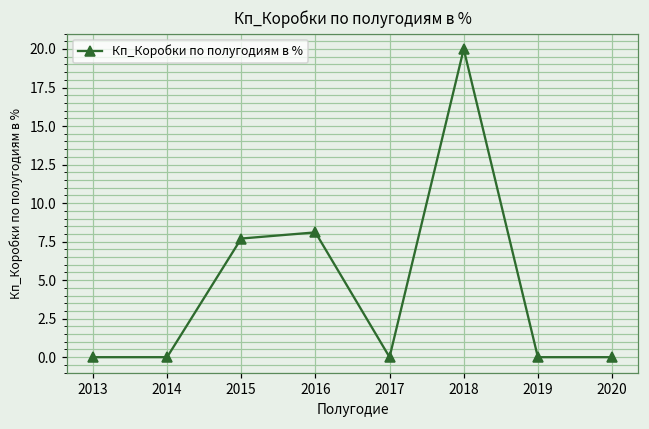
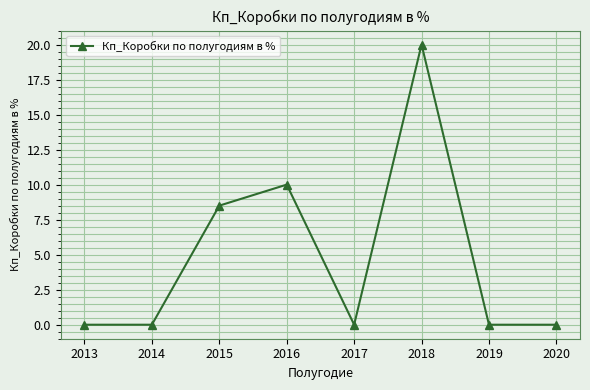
  {
    "2013": 0.0,
    "2014": 0.0,
-   "2015": 7.7,
-   "2016": 8.1,
+   "2015": 8.5,
+   "2016": 10.0,
    "2017": 0.0,
    "2018": 20.0,
    "2019": 0.0,
    "2020": 0.0
  }
